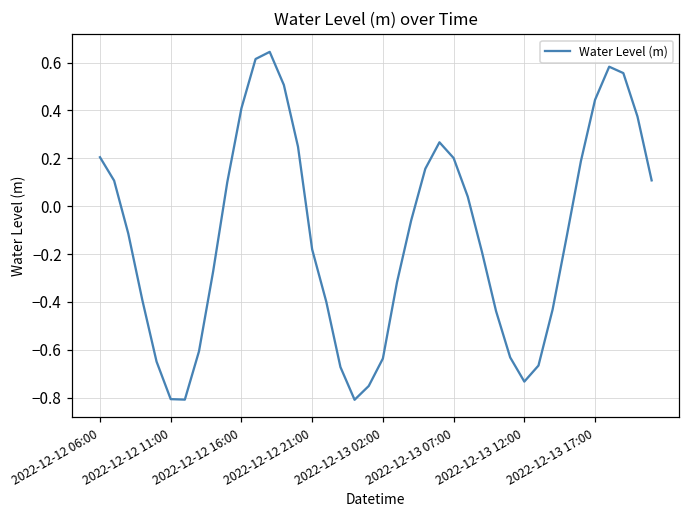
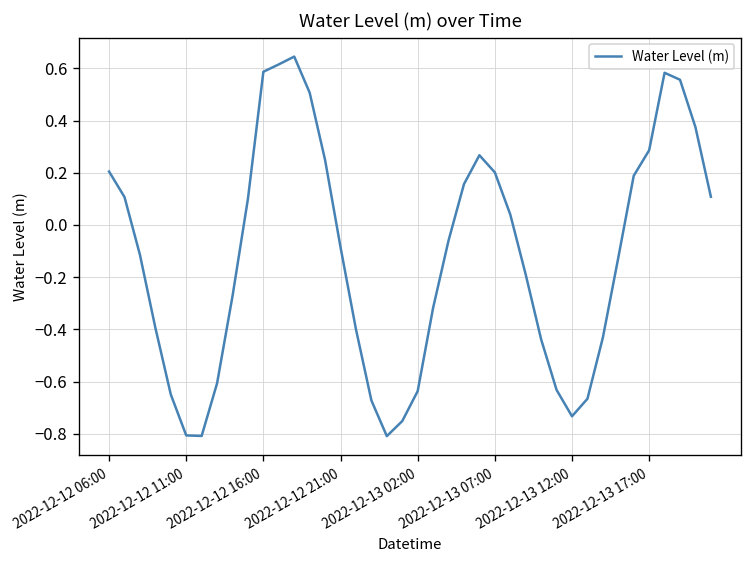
  {
    "2022-12-12 06:00": 0.20,
    "2022-12-12 11:00": -0.81,
-   "2022-12-12 16:00": 0.41,
-   "2022-12-12 21:00": -0.18,
+   "2022-12-12 16:00": 0.59,
+   "2022-12-12 21:00": -0.09,
    "2022-12-13 02:00": -0.64,
    "2022-12-13 07:00": 0.20,
    "2022-12-13 12:00": -0.73,
-   "2022-12-13 17:00": 0.44
+   "2022-12-13 17:00": 0.29
  }
